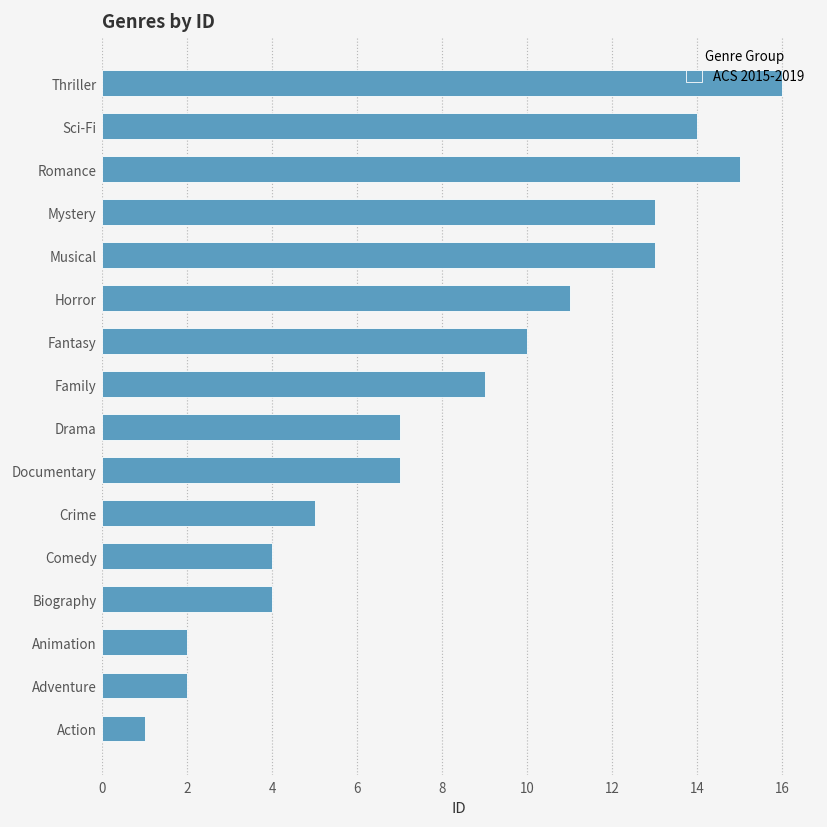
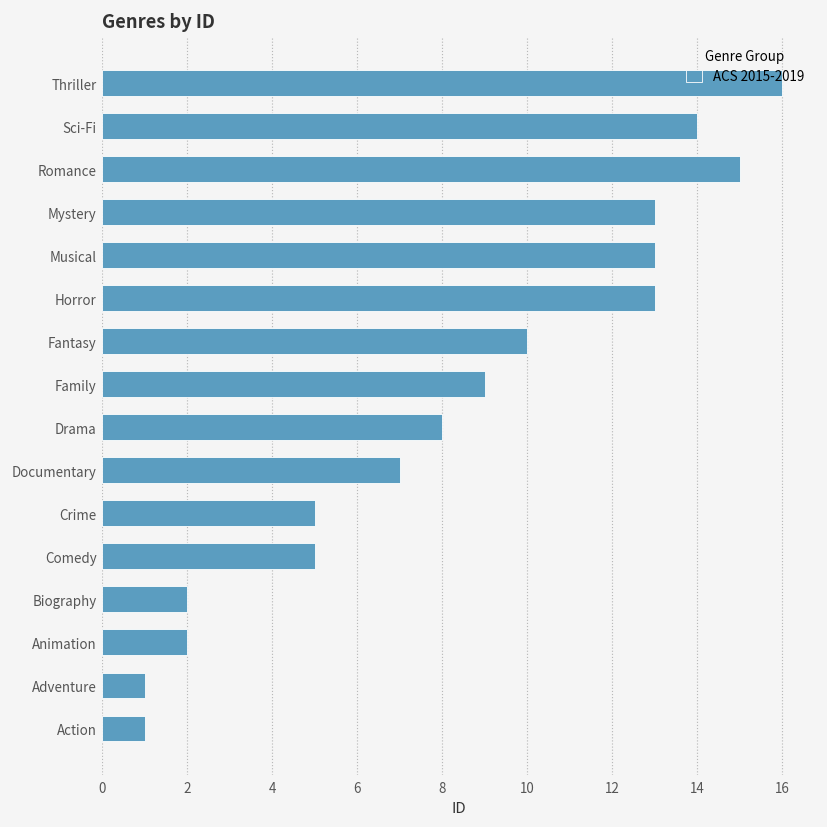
  {
    "Thriller": 16,
    "Sci-Fi": 14,
    "Romance": 15,
    "Mystery": 13,
    "Musical": 13,
-   "Horror": 11,
+   "Horror": 13,
    "Fantasy": 10,
    "Family": 9,
-   "Drama": 7,
+   "Drama": 8,
    "Documentary": 7,
    "Crime": 5,
-   "Comedy": 4,
-   "Biography": 4,
+   "Comedy": 5,
+   "Biography": 2,
    "Animation": 2,
-   "Adventure": 2,
+   "Adventure": 1,
    "Action": 1
  }
